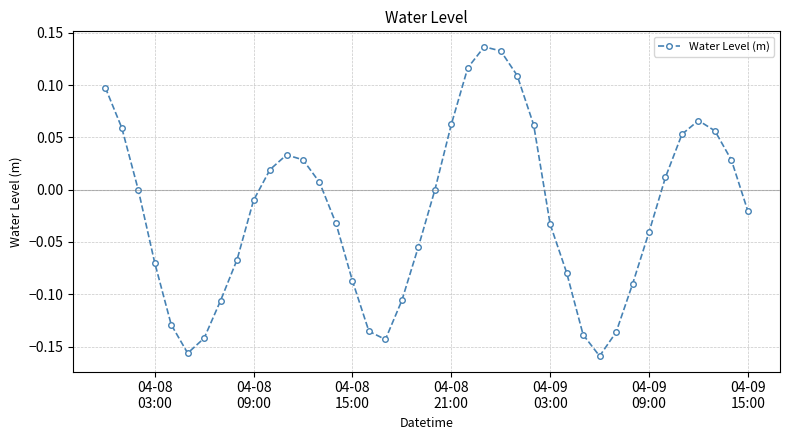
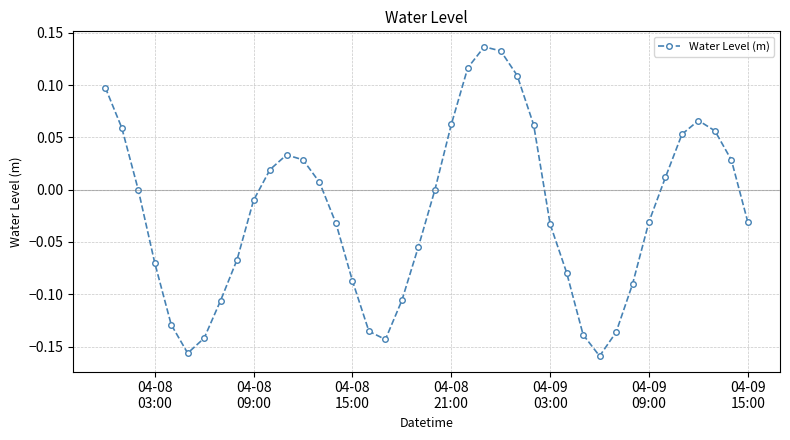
  {
    "04-08 03:00": -0.070,
    "04-08 09:00": -0.010,
    "04-08 15:00": -0.087,
    "04-08 21:00": 0.062,
    "04-09 03:00": -0.033,
-   "04-09 09:00": -0.041,
-   "04-09 15:00": -0.021
+   "04-09 09:00": -0.031,
+   "04-09 15:00": -0.031
  }
